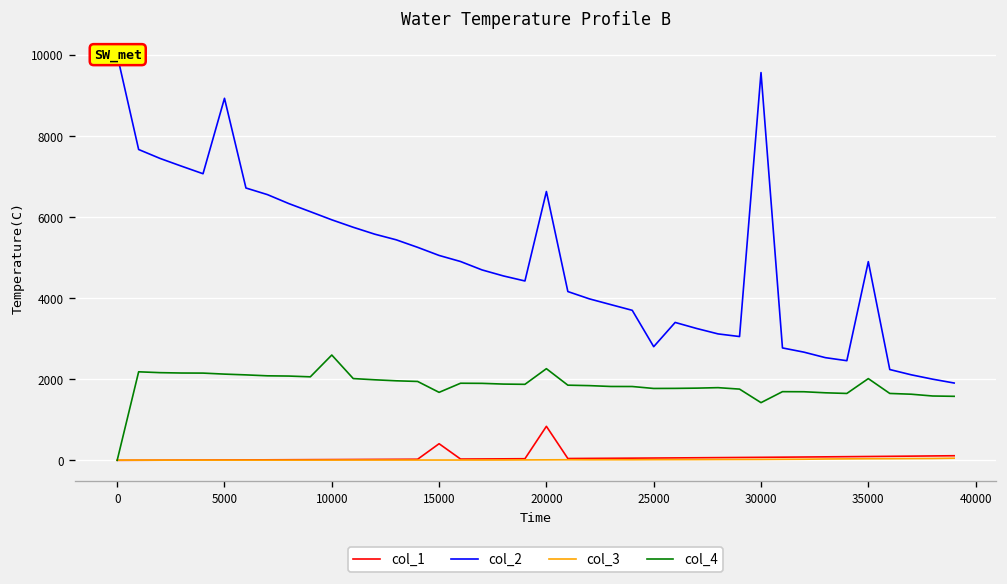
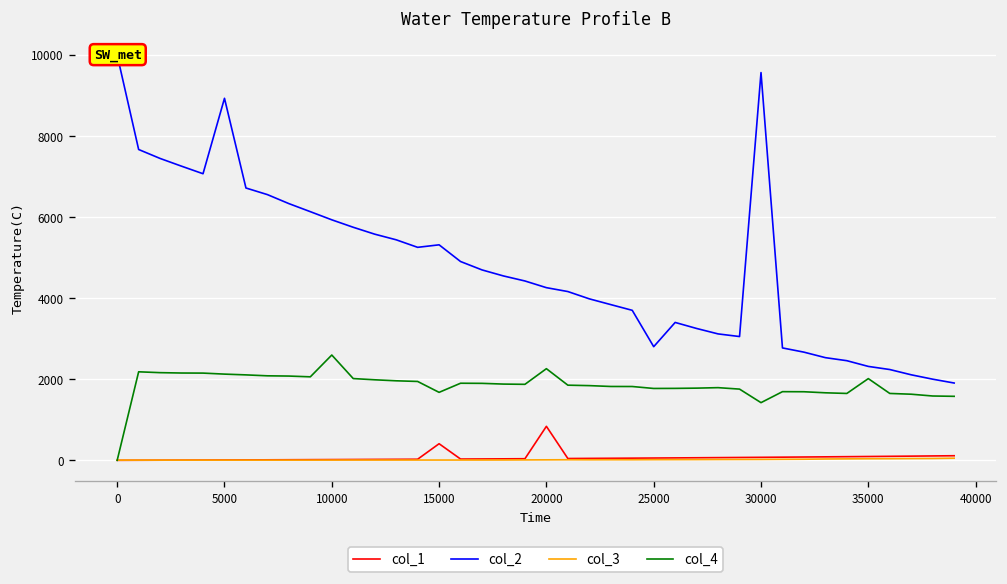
  {
    "col_1": {
      "15000": 400,
      "20000": 800
    },
    "col_2": {
      "5000": 8900,
      "10000": 5900,
-     "15000": 5100,
-     "20000": 6600,
+     "15000": 5300,
+     "20000": 4300,
      "25000": 2800,
      "30000": 9600,
-     "35000": 4900
+     "35000": 2300
    },
    "col_3": {
      "15000": 0,
      "20000": 0
    },
    "col_4": {
      "5000": 2100,
      "10000": 2600,
      "15000": 1700,
      "20000": 2300,
      "25000": 1800,
      "30000": 1400,
      "35000": 2000
    }
  }
